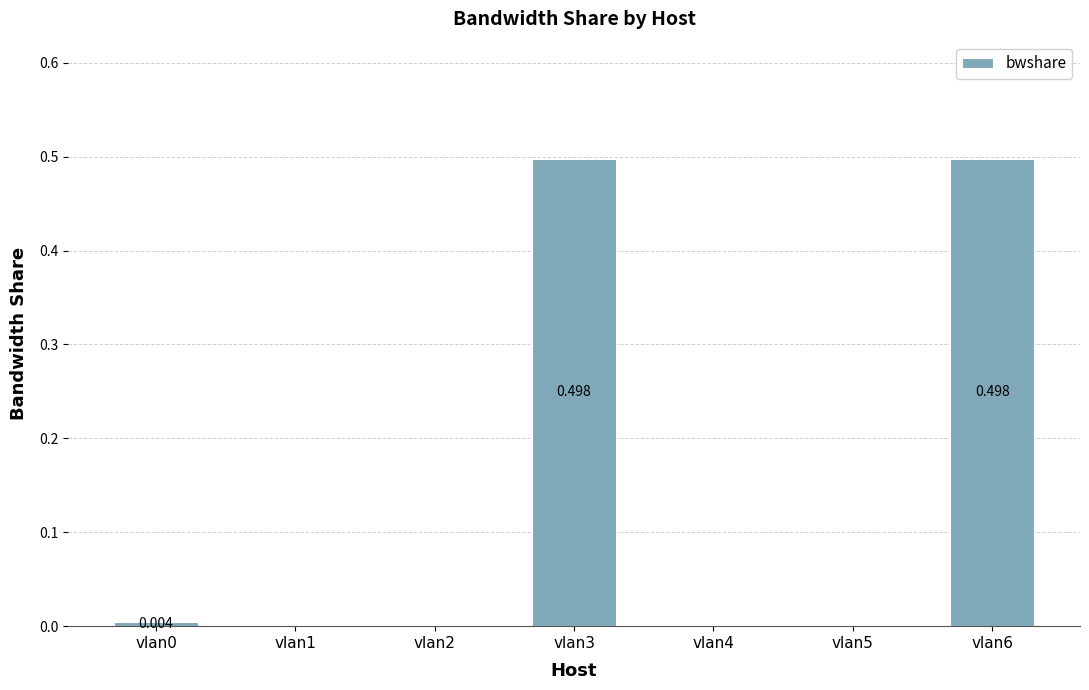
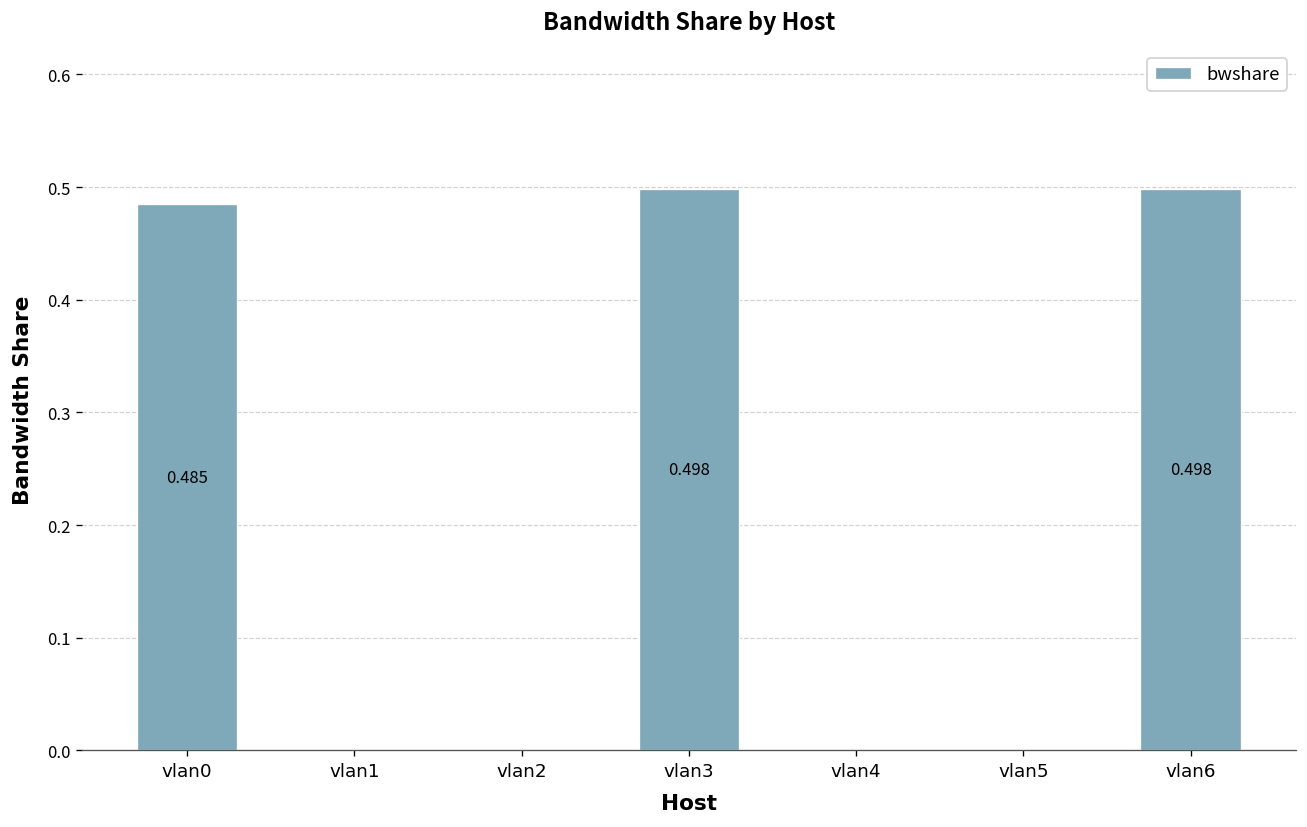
  {
-   "vlan0": 0.004,
+   "vlan0": 0.485,
    "vlan3": 0.498,
    "vlan6": 0.498
  }
